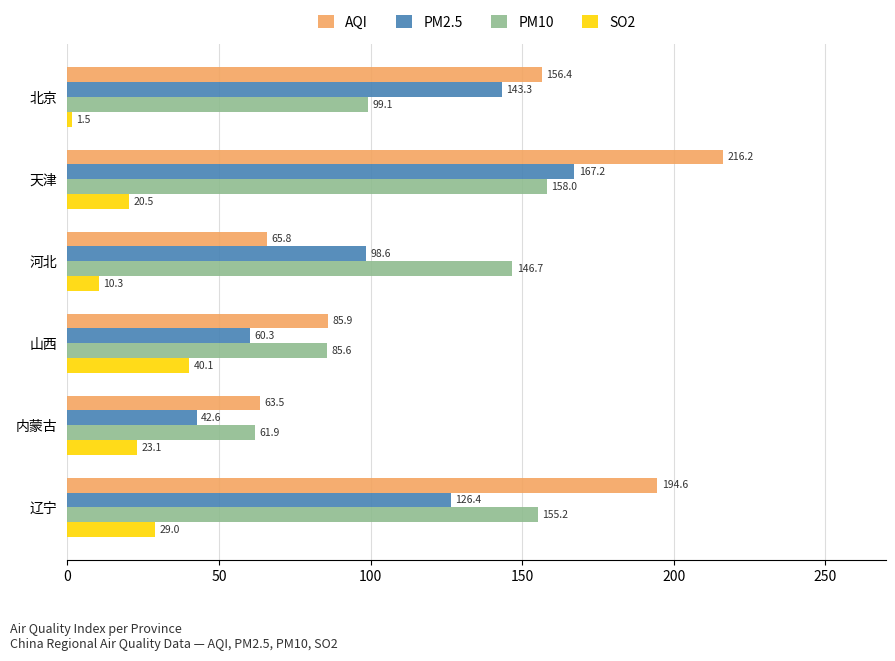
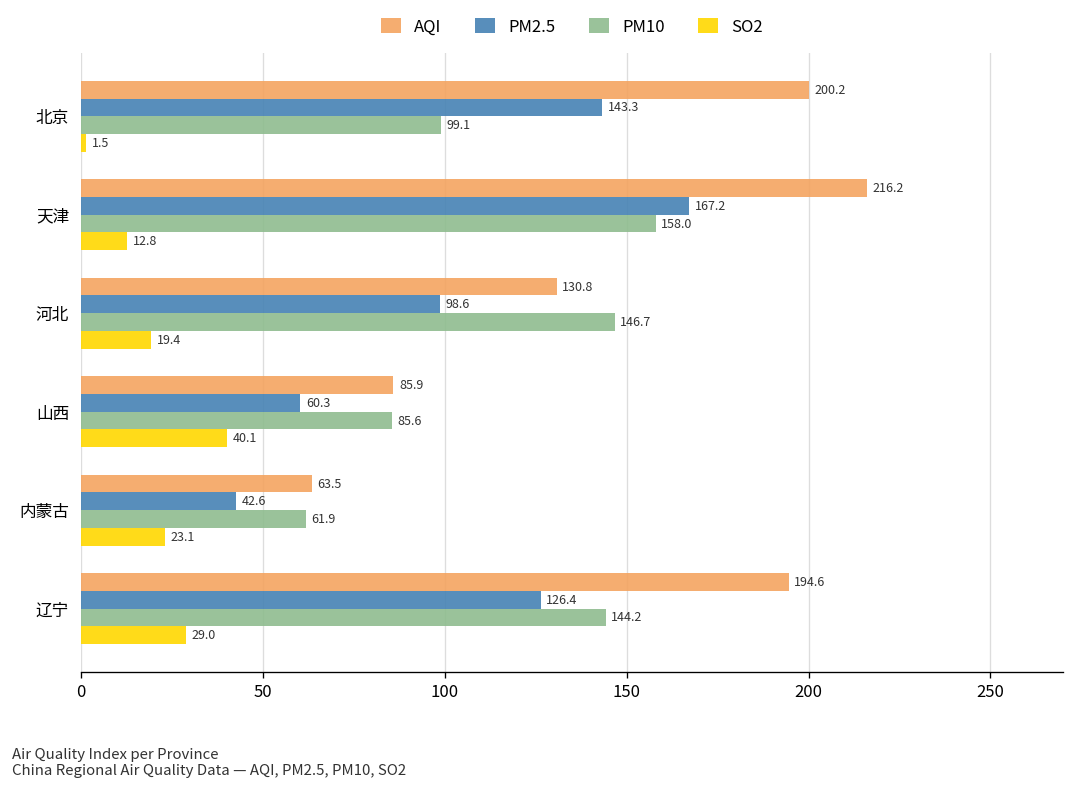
  {
    "AQI": {
-     "北京": 156.4,
+     "北京": 200.2,
      "天津": 216.2,
-     "河北": 65.8,
+     "河北": 130.8,
      "山西": 85.9,
      "内蒙古": 63.5,
      "辽宁": 194.6
    },
    "PM2.5": {
      "北京": 143.3,
      "天津": 167.2,
      "河北": 98.6,
      "山西": 60.3,
      "内蒙古": 42.6,
      "辽宁": 126.4
    },
    "PM10": {
      "北京": 99.1,
      "天津": 158.0,
      "河北": 146.7,
      "山西": 85.6,
      "内蒙古": 61.9,
-     "辽宁": 155.2
+     "辽宁": 144.2
    },
    "SO2": {
      "北京": 1.5,
-     "天津": 20.5,
-     "河北": 10.3,
+     "天津": 12.8,
+     "河北": 19.4,
      "山西": 40.1,
      "内蒙古": 23.1,
      "辽宁": 29.0
    }
  }
